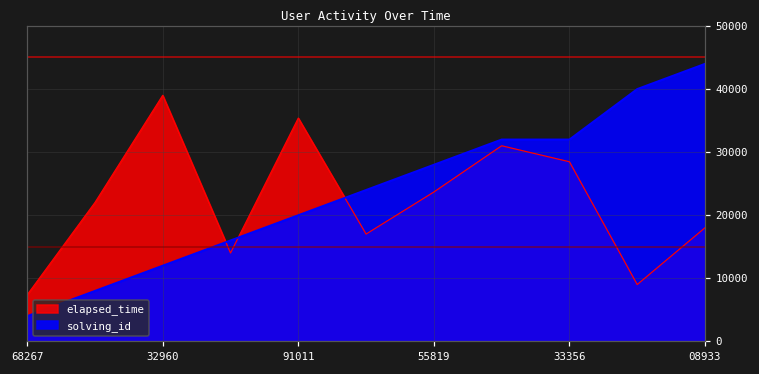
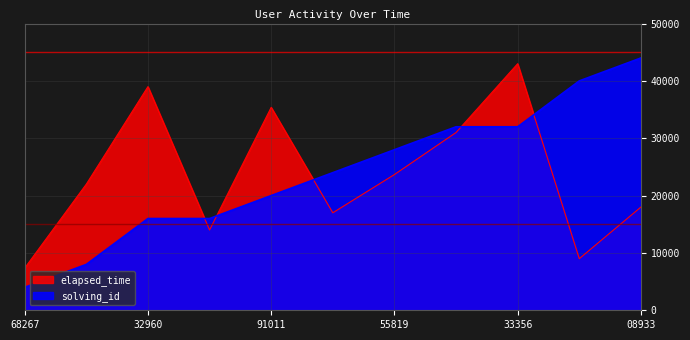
  {
    "elapsed_time": {
      "68267": 7000,
      "32960": 39000,
      "91011": 35000,
      "55819": 24000,
-     "33356": 28000,
+     "33356": 43000,
      "08933": 18000
    },
    "solving_id": {
      "68267": 4000,
-     "32960": 12000,
+     "32960": 16000,
      "91011": 20000,
      "55819": 28000,
      "33356": 32000,
      "08933": 44000
    }
  }
